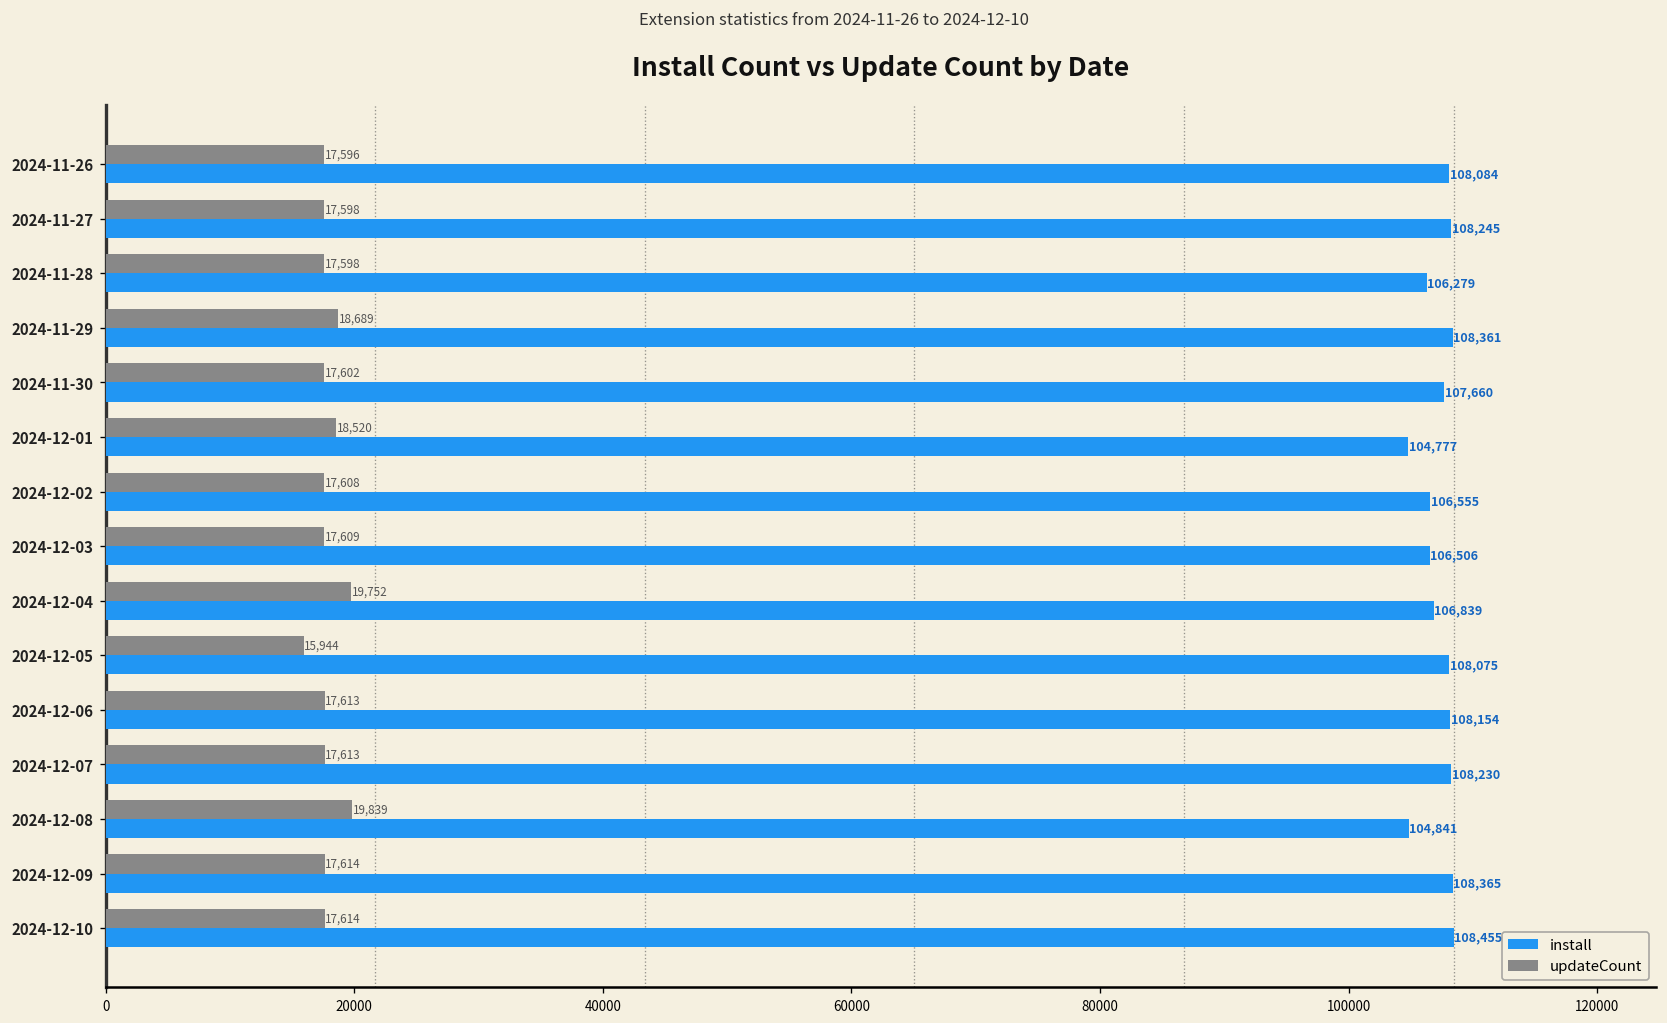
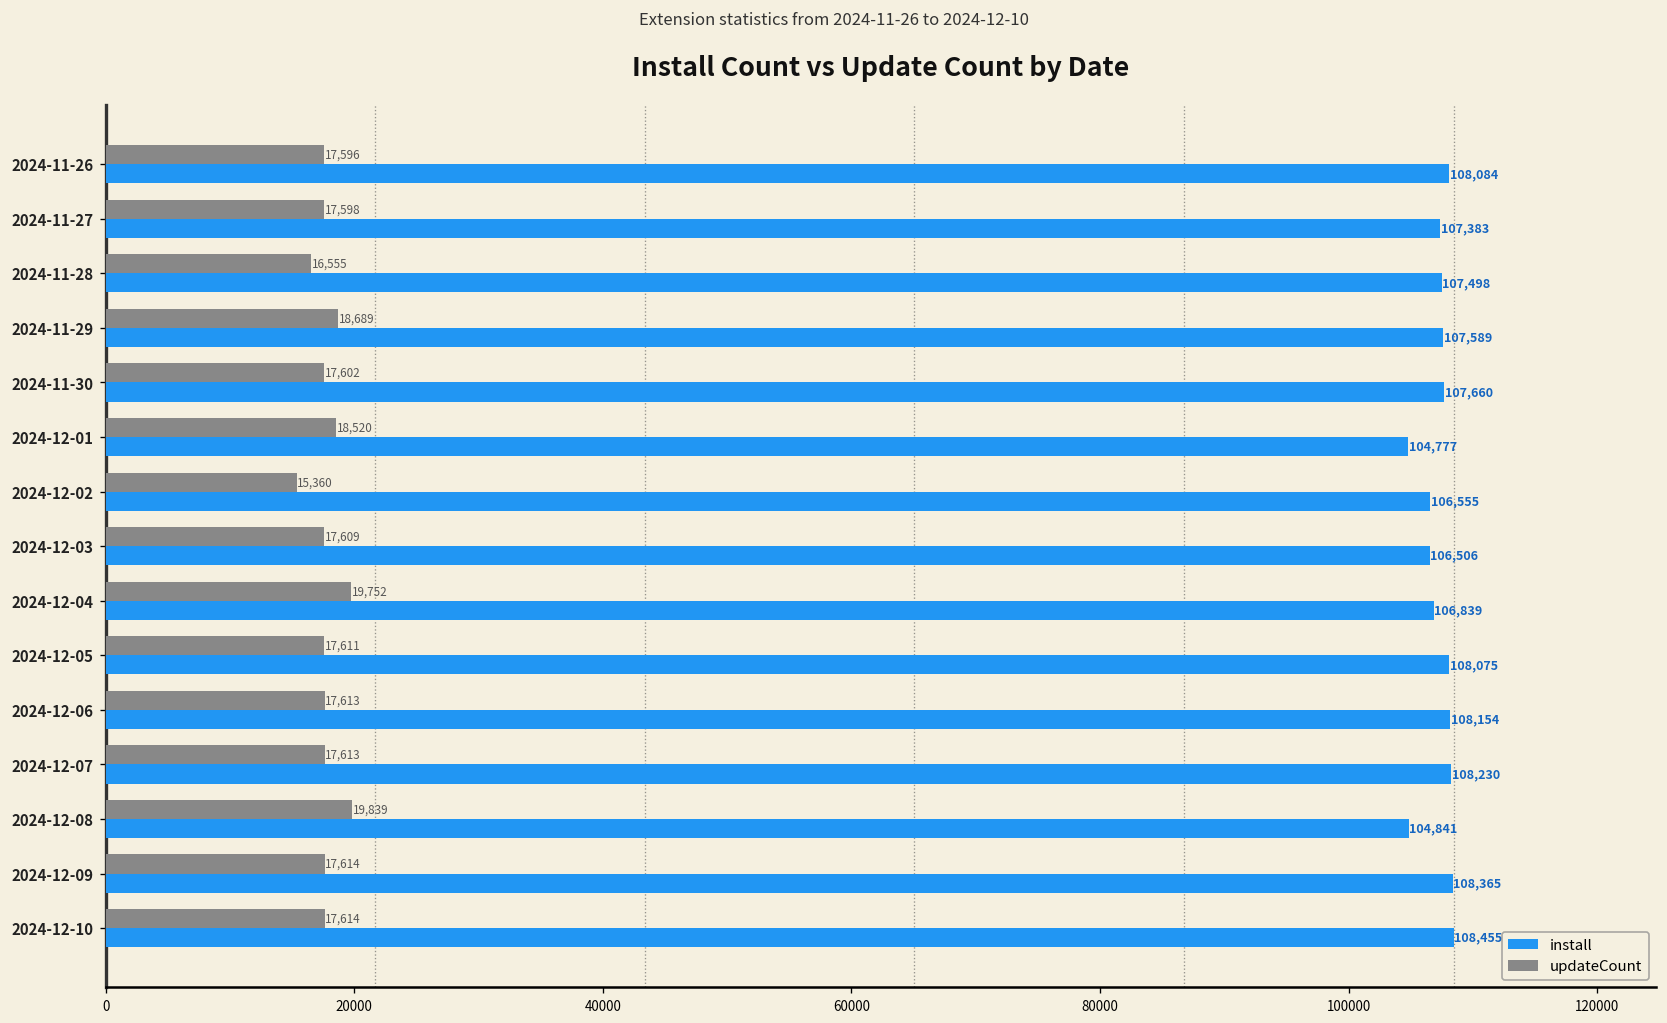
  {
    "install": {
      "2024-11-26": "108,084",
-     "2024-11-27": "108,245",
-     "2024-11-28": "106,279",
-     "2024-11-29": "108,361",
+     "2024-11-27": "107,383",
+     "2024-11-28": "107,498",
+     "2024-11-29": "107,589",
      "2024-11-30": "107,660",
      "2024-12-01": "104,777",
      "2024-12-02": "106,555",
      "2024-12-03": "106,506",
      "2024-12-04": "106,839",
      "2024-12-05": "108,075",
      "2024-12-06": "108,154",
      "2024-12-07": "108,230",
      "2024-12-08": "104,841",
      "2024-12-09": "108,365"
    },
    "updateCount": {
      "2024-11-26": "17,596",
      "2024-11-27": "17,598",
-     "2024-11-28": "17,598",
+     "2024-11-28": "16,555",
      "2024-11-29": "18,689",
      "2024-11-30": "17,602",
      "2024-12-01": "18,520",
-     "2024-12-02": "17,608",
+     "2024-12-02": "15,360",
      "2024-12-03": "17,609",
      "2024-12-04": "19,752",
-     "2024-12-05": "15,944",
+     "2024-12-05": "17,611",
      "2024-12-06": "17,613",
      "2024-12-07": "17,613",
      "2024-12-08": "19,839",
      "2024-12-09": "17,614",
      "2024-12-10": "17,614"
    }
  }
